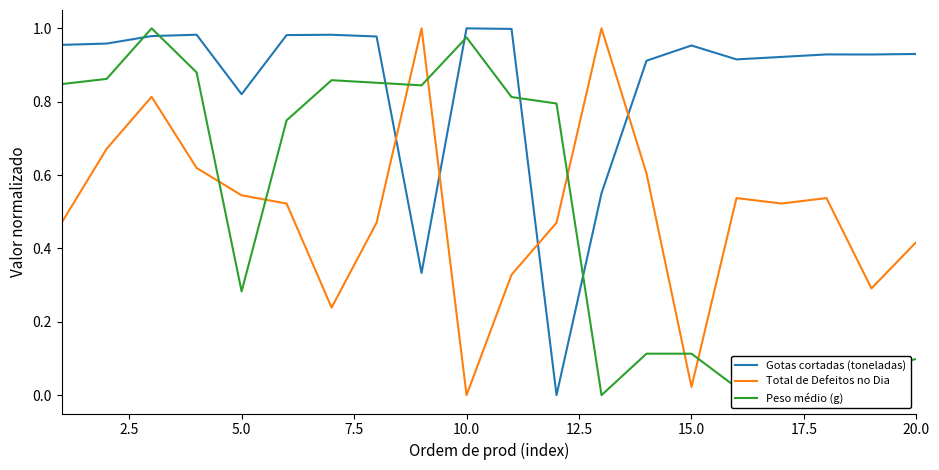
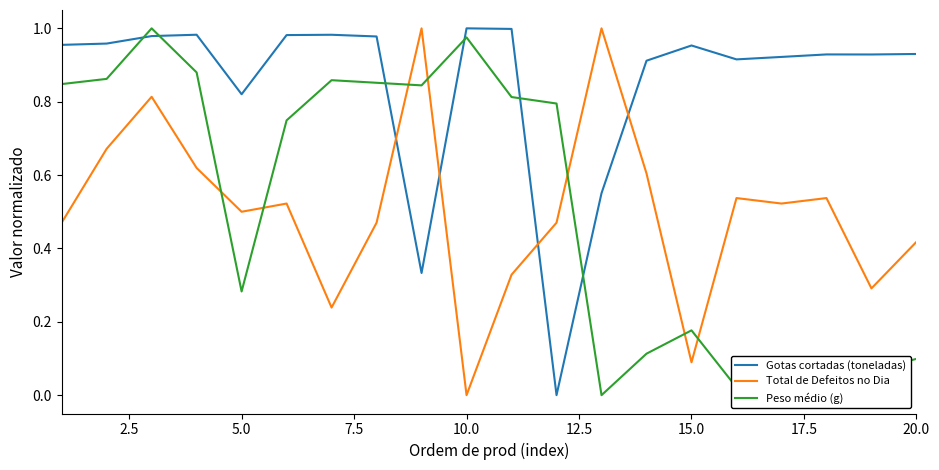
  {
    "Gotas cortadas (toneladas)": {
      "5.0": 0.82,
      "10.0": 1.00,
      "15.0": 0.95,
      "20.0": 0.93
    },
    "Total de Defeitos no Dia": {
-     "5.0": 0.54,
+     "5.0": 0.50,
      "10.0": 0.00,
-     "15.0": 0.02,
+     "15.0": 0.09,
      "20.0": 0.42
    },
    "Peso médio (g)": {
      "5.0": 0.28,
      "10.0": 0.98,
-     "15.0": 0.11,
+     "15.0": 0.18,
      "20.0": 0.10
    }
  }
